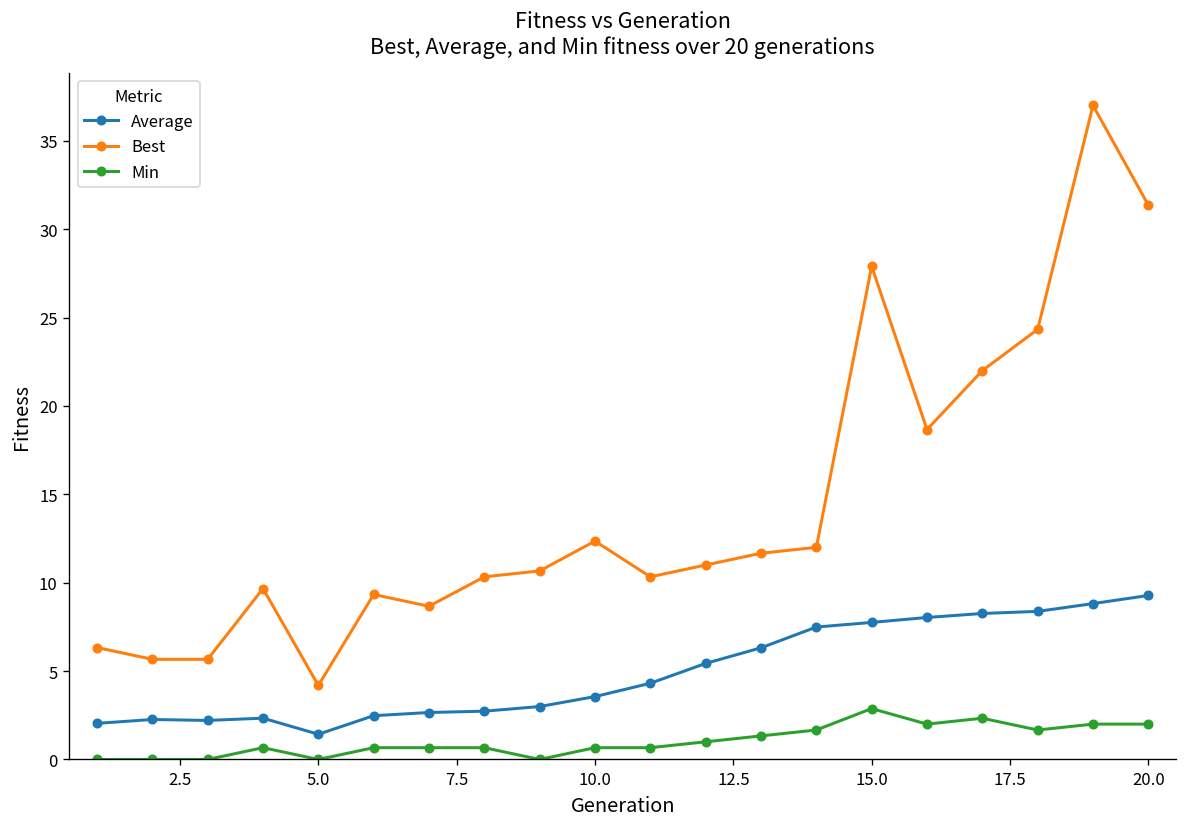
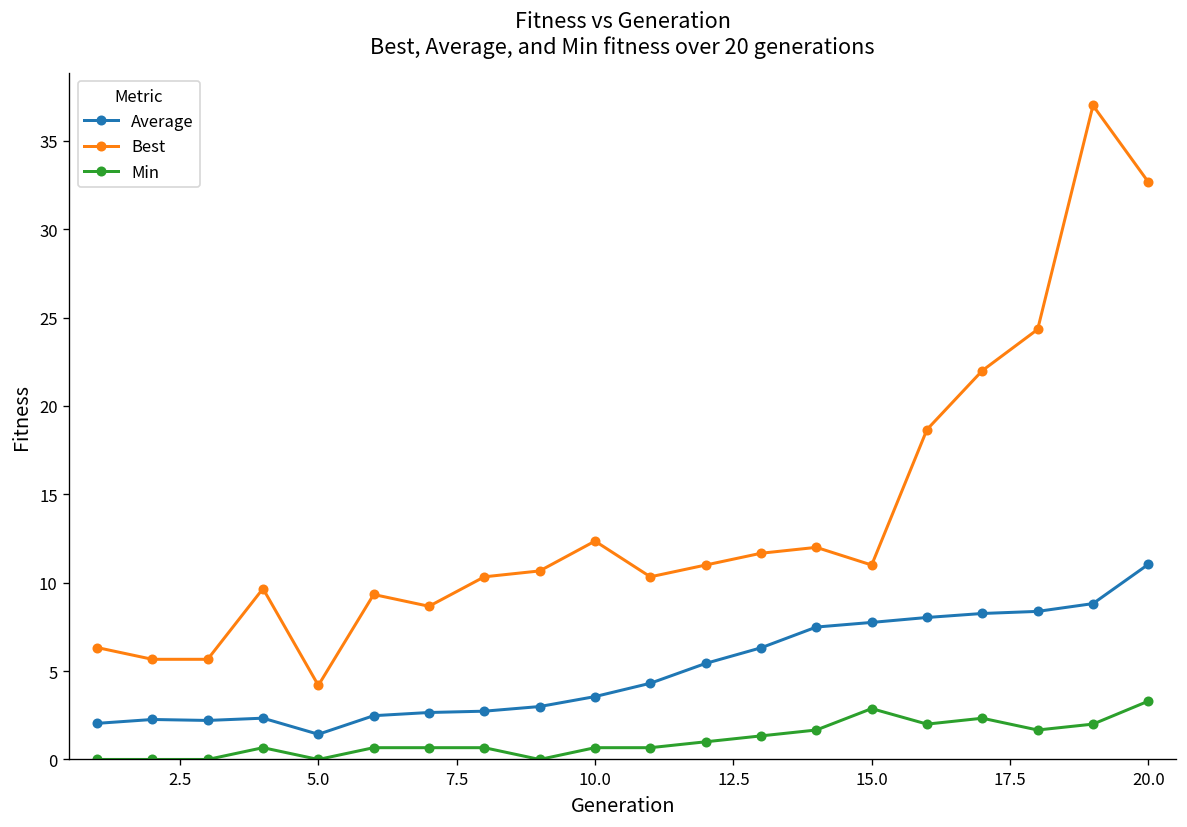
  {
    "Average": {
      "5.0": 1.4,
      "10.0": 3.6,
      "15.0": 7.8,
-     "20.0": 9.3
+     "20.0": 11.0
    },
    "Best": {
      "5.0": 4.2,
      "10.0": 12.4,
-     "15.0": 27.9,
-     "20.0": 31.4
+     "15.0": 11.0,
+     "20.0": 32.7
    },
    "Min": {
      "5.0": 0.0,
      "10.0": 0.7,
      "15.0": 2.9,
-     "20.0": 2.0
+     "20.0": 3.3
    }
  }
